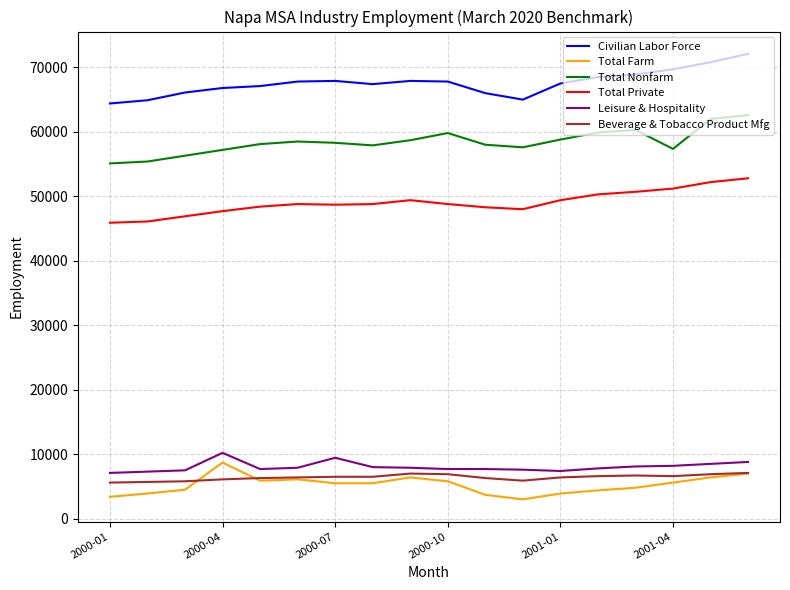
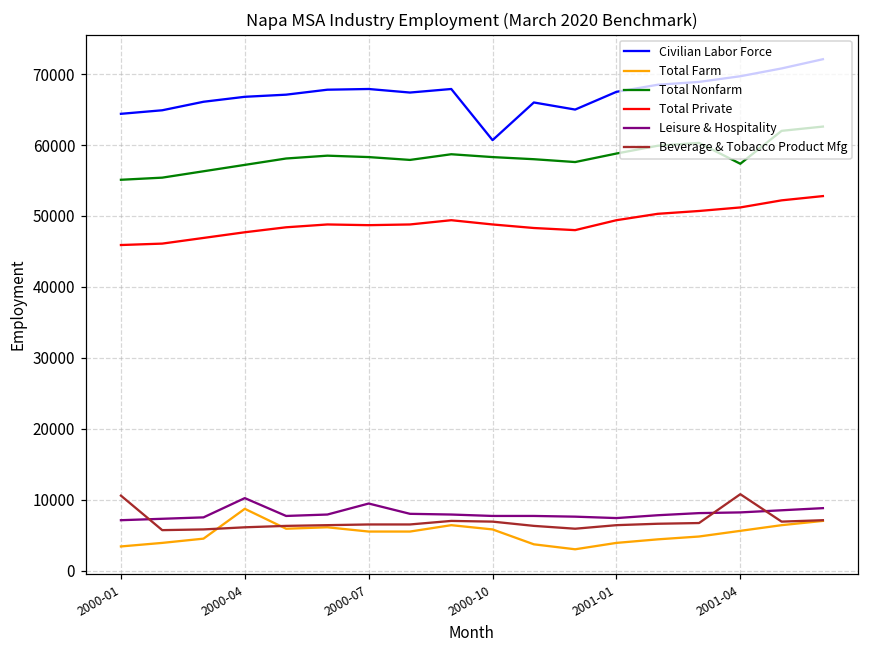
  {
    "Civilian Labor Force": {
      "2000-01": 64000,
      "2000-04": 67000,
      "2000-07": 68000,
-     "2000-10": 68000,
+     "2000-10": 61000,
      "2001-01": 68000
    },
    "Total Farm": {
      "2000-01": 3000,
      "2000-04": 9000,
      "2000-07": 6000,
      "2000-10": 6000,
      "2001-01": 4000,
      "2001-04": 6000
    },
    "Total Nonfarm": {
      "2000-01": 55000,
      "2000-04": 57000,
      "2000-07": 58000,
-     "2000-10": 60000,
+     "2000-10": 58000,
      "2001-01": 59000,
      "2001-04": 57000
    },
    "Total Private": {
      "2000-01": 46000,
      "2000-04": 48000,
      "2000-07": 49000,
      "2000-10": 49000,
      "2001-01": 49000,
      "2001-04": 51000
    },
    "Leisure & Hospitality": {
      "2000-01": 7000,
      "2000-04": 10000,
      "2000-07": 9000,
      "2000-10": 8000,
      "2001-01": 7000,
      "2001-04": 8000
    },
    "Beverage & Tobacco Product Mfg": {
-     "2000-01": 6000,
+     "2000-01": 11000,
      "2000-04": 6000,
      "2000-07": 7000,
      "2000-10": 7000,
      "2001-01": 6000,
-     "2001-04": 7000
+     "2001-04": 11000
    }
  }
